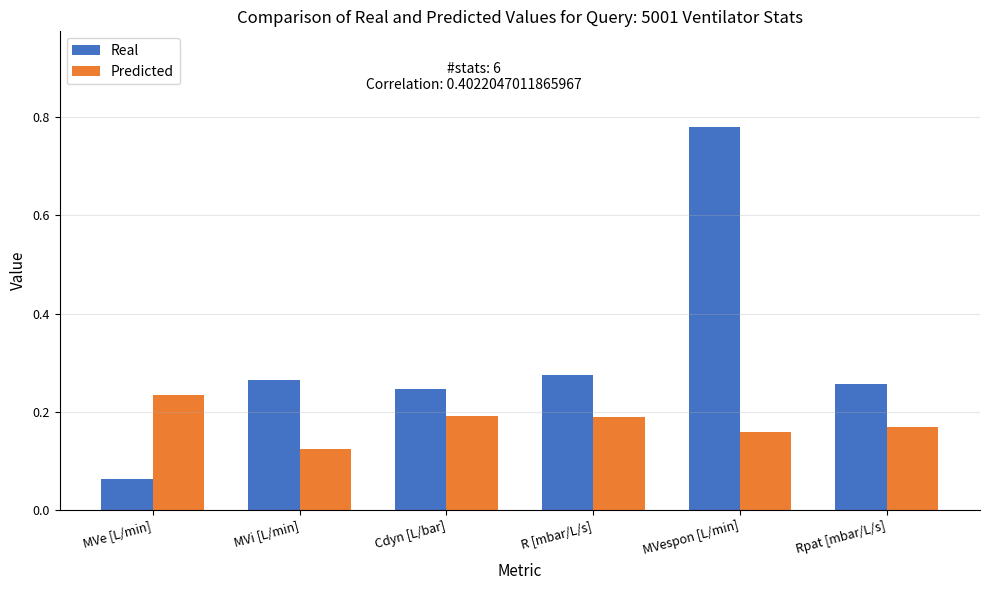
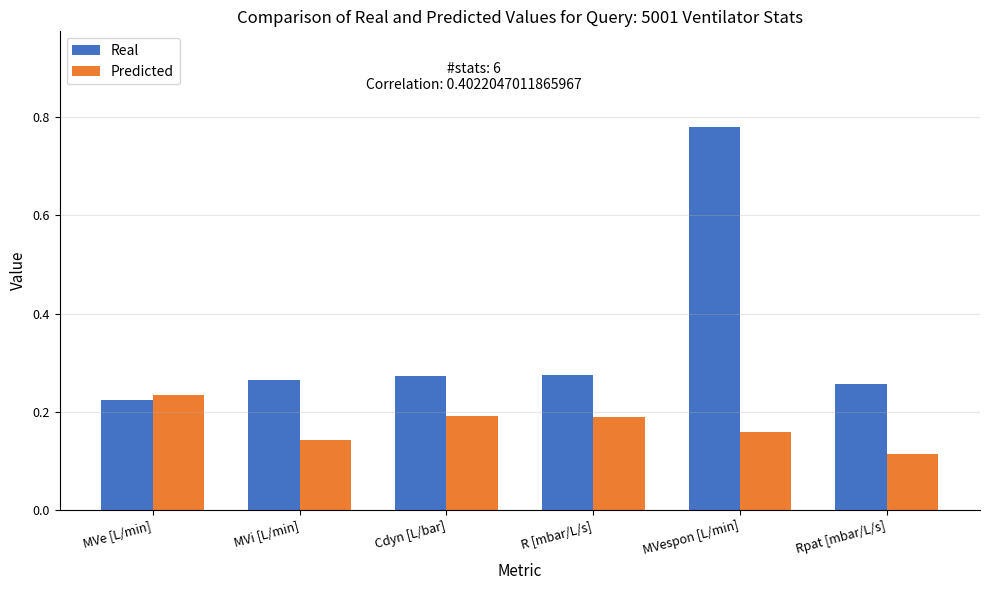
  {
    "Real": {
-     "MVe [L/min]": 0.06,
+     "MVe [L/min]": 0.22,
      "MVi [L/min]": 0.26,
-     "Cdyn [L/bar]": 0.25,
+     "Cdyn [L/bar]": 0.27,
      "R [mbar/L/s]": 0.27,
      "MVespon [L/min]": 0.78,
      "Rpat [mbar/L/s]": 0.26
    },
    "Predicted": {
      "MVe [L/min]": 0.23,
-     "MVi [L/min]": 0.12,
+     "MVi [L/min]": 0.14,
      "Cdyn [L/bar]": 0.19,
      "R [mbar/L/s]": 0.19,
      "MVespon [L/min]": 0.16,
-     "Rpat [mbar/L/s]": 0.17
+     "Rpat [mbar/L/s]": 0.11
    }
  }
